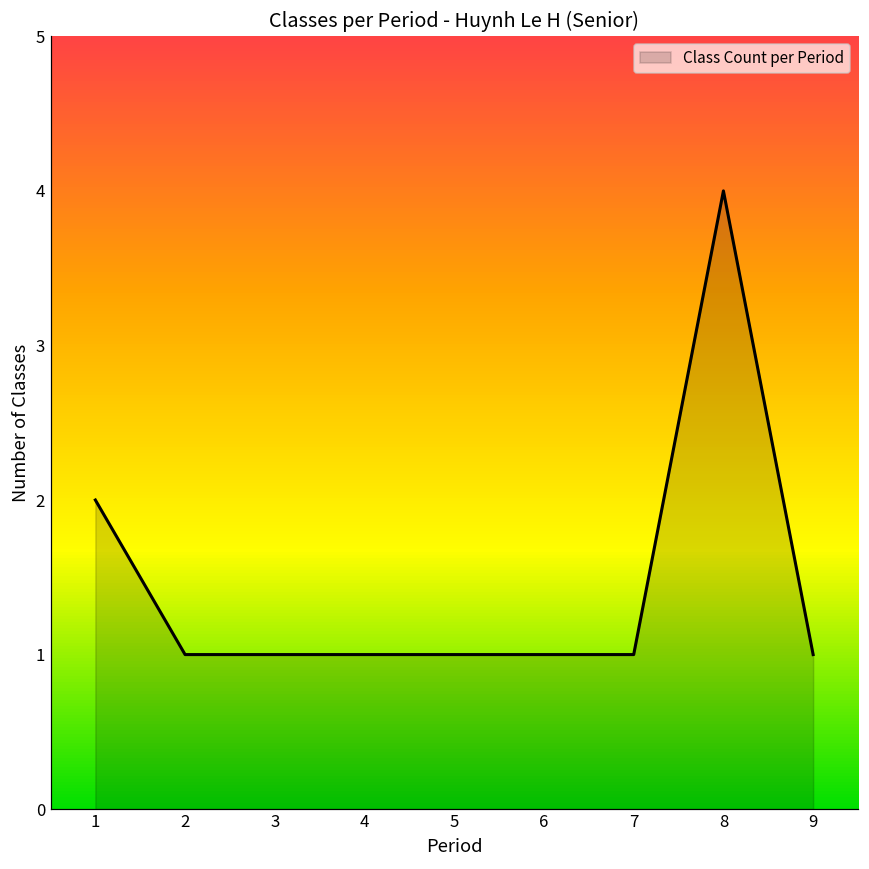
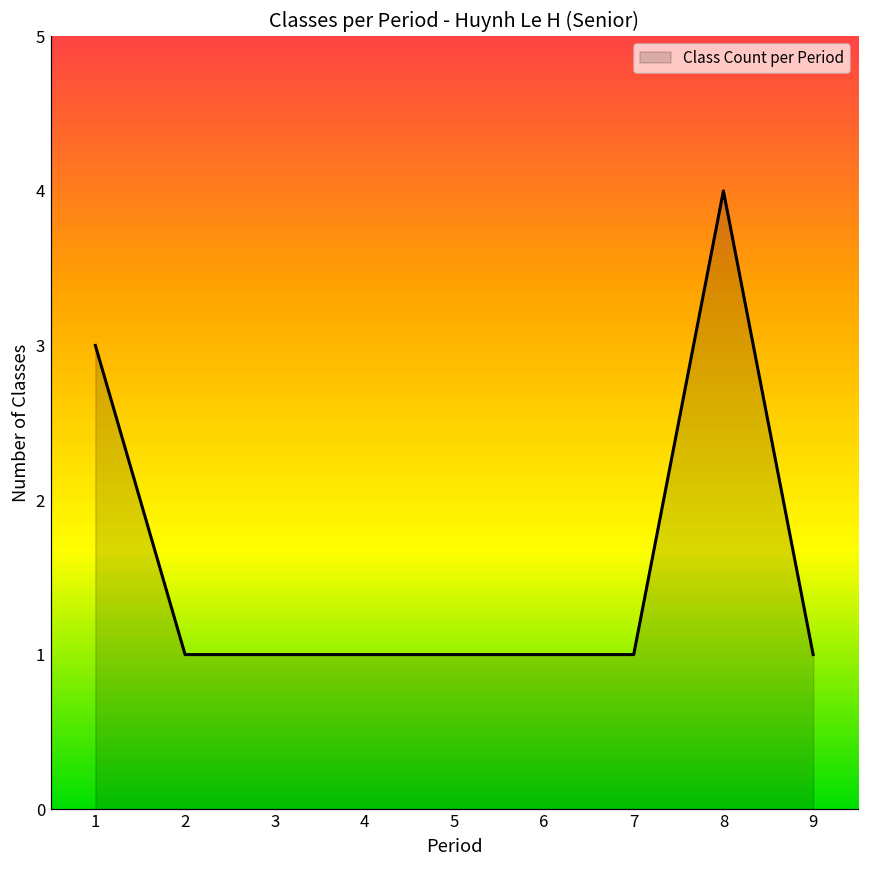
  {
-   "1": 2,
+   "1": 3,
    "2": 1,
    "3": 1,
    "4": 1,
    "5": 1,
    "6": 1,
    "7": 1,
    "8": 4,
    "9": 1
  }
